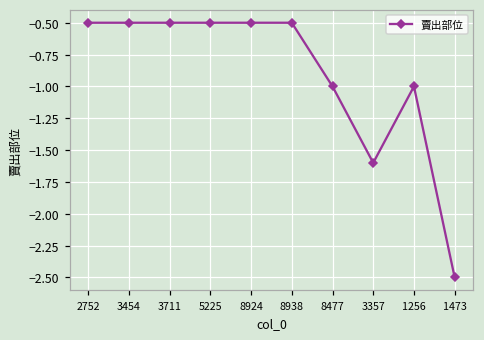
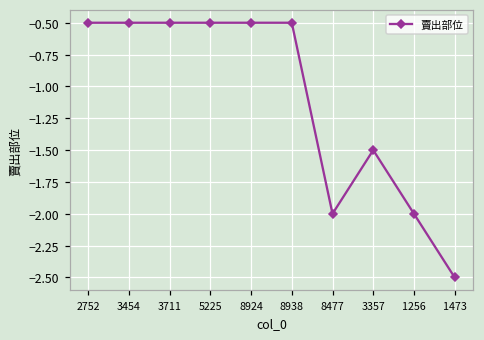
  {
    "2752": -0.5,
    "3454": -0.5,
    "3711": -0.5,
    "5225": -0.5,
    "8924": -0.5,
    "8938": -0.5,
-   "8477": -1,
-   "3357": -1.6,
-   "1256": -1,
+   "8477": -2,
+   "3357": -1.5,
+   "1256": -2,
    "1473": -2.5
  }
